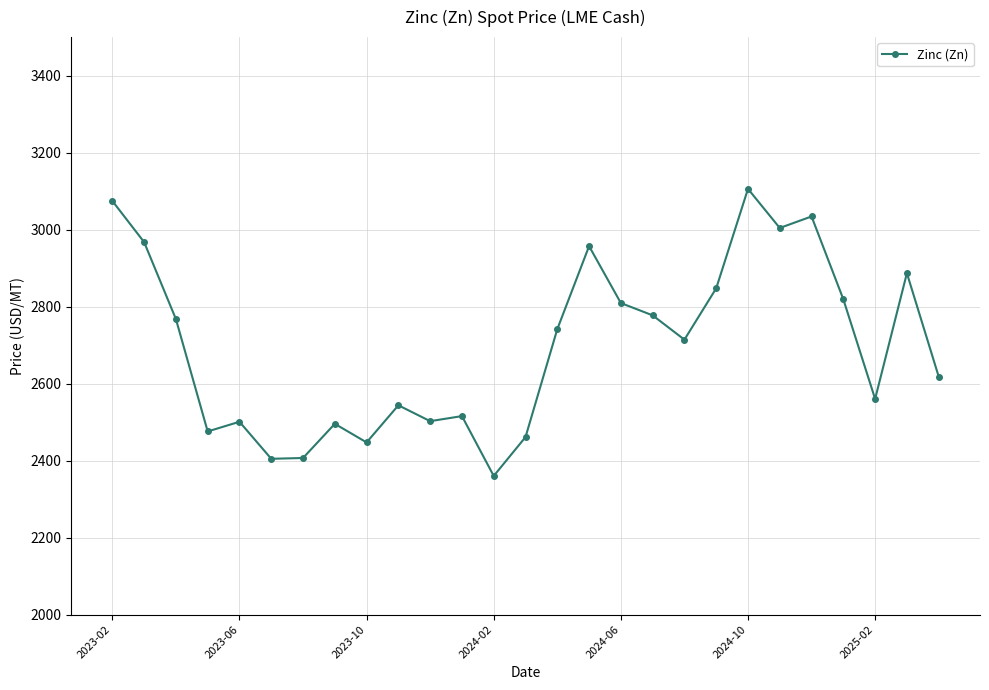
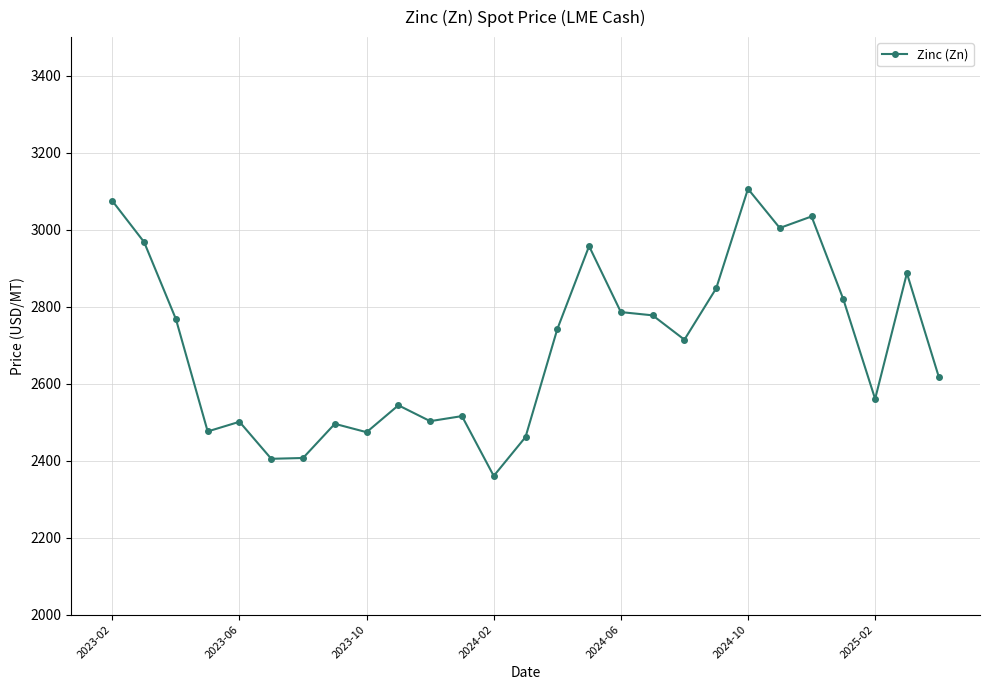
  {
    "2023-02": 3070,
    "2023-06": 2500,
-   "2023-10": 2450,
+   "2023-10": 2470,
    "2024-02": 2360,
-   "2024-06": 2810,
+   "2024-06": 2790,
    "2024-10": 3110,
    "2025-02": 2560
  }
